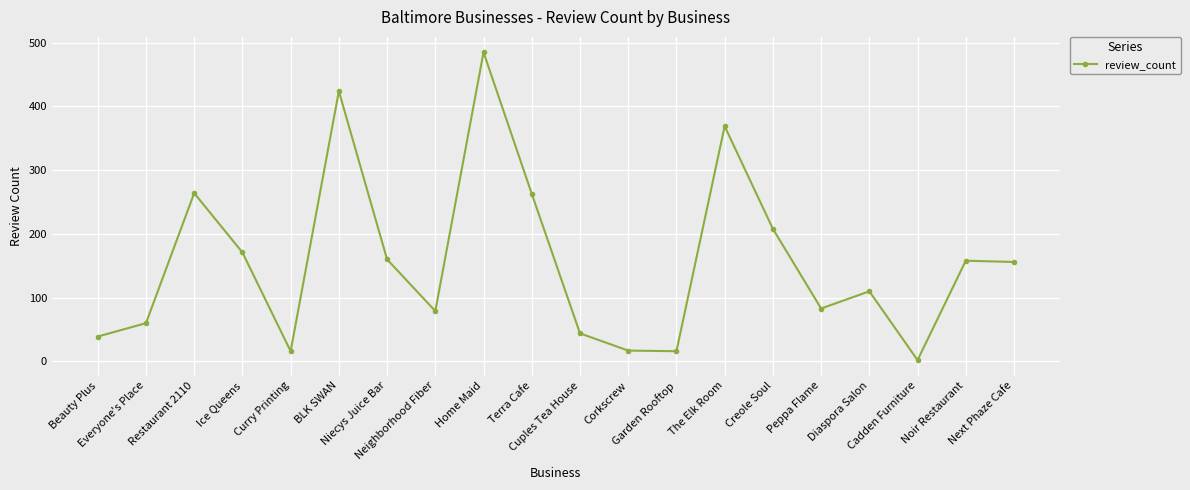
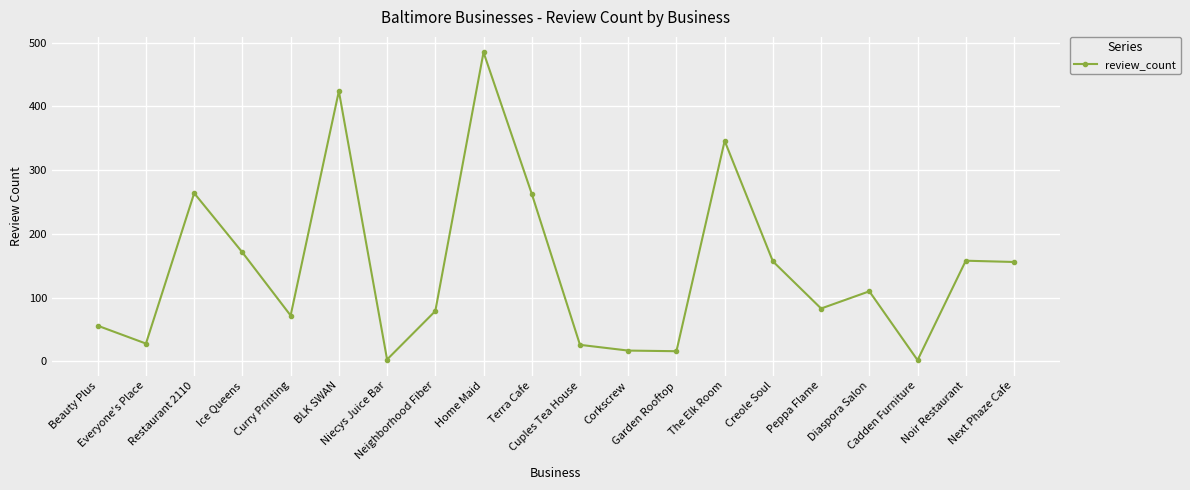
  {
-   "Beauty Plus": 40,
-   "Everyone's Place": 60,
+   "Beauty Plus": 60,
+   "Everyone's Place": 30,
    "Restaurant 2110": 260,
    "Ice Queens": 170,
-   "Curry Printing": 20,
+   "Curry Printing": 70,
    "BLK SWAN": 420,
-   "Niecys Juice Bar": 160,
+   "Niecys Juice Bar": 0,
    "Neighborhood Fiber": 80,
    "Home Maid": 490,
    "Terra Cafe": 260,
-   "Cuples Tea House": 40,
+   "Cuples Tea House": 30,
    "Corkscrew": 20,
    "Garden Rooftop": 20,
-   "The Elk Room": 370,
-   "Creole Soul": 210,
+   "The Elk Room": 350,
+   "Creole Soul": 160,
    "Peppa Flame": 80,
    "Diaspora Salon": 110,
    "Cadden Furniture": 0,
    "Noir Restaurant": 160,
    "Next Phaze Cafe": 160
  }
